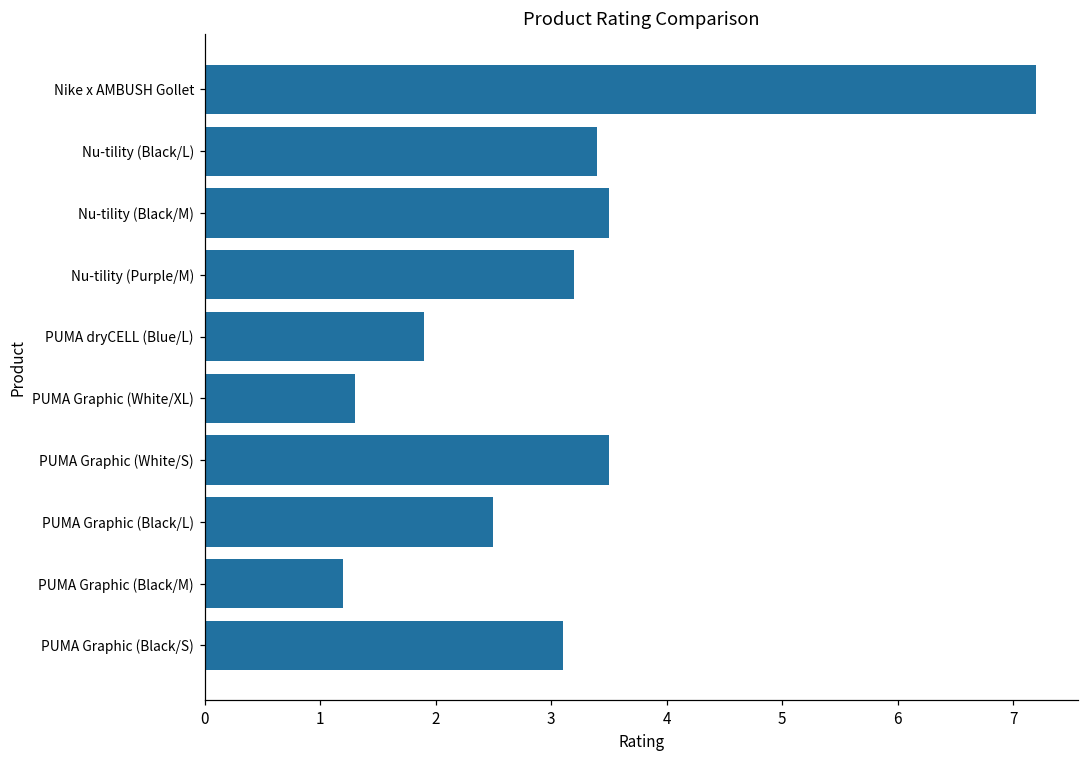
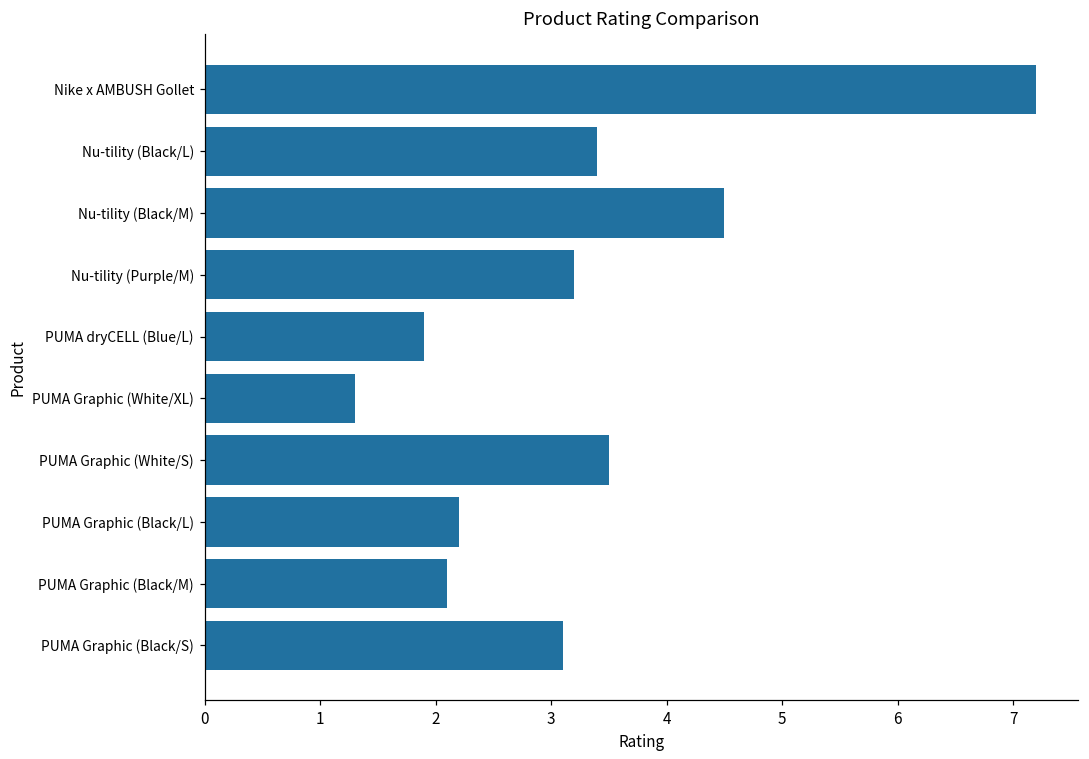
  {
    "Nike x AMBUSH Gollet": 7.2,
    "Nu-tility (Black/L)": 3.4,
-   "Nu-tility (Black/M)": 3.5,
+   "Nu-tility (Black/M)": 4.5,
    "Nu-tility (Purple/M)": 3.2,
    "PUMA dryCELL (Blue/L)": 1.9,
    "PUMA Graphic (White/XL)": 1.3,
    "PUMA Graphic (White/S)": 3.5,
-   "PUMA Graphic (Black/L)": 2.5,
-   "PUMA Graphic (Black/M)": 1.2,
+   "PUMA Graphic (Black/L)": 2.2,
+   "PUMA Graphic (Black/M)": 2.1,
    "PUMA Graphic (Black/S)": 3.1
  }
